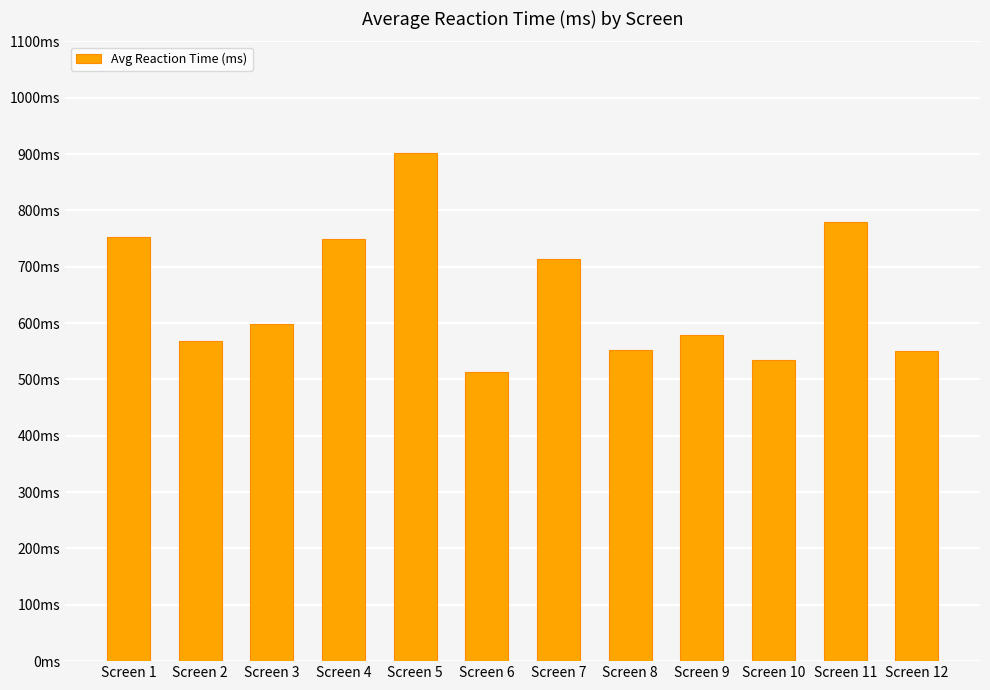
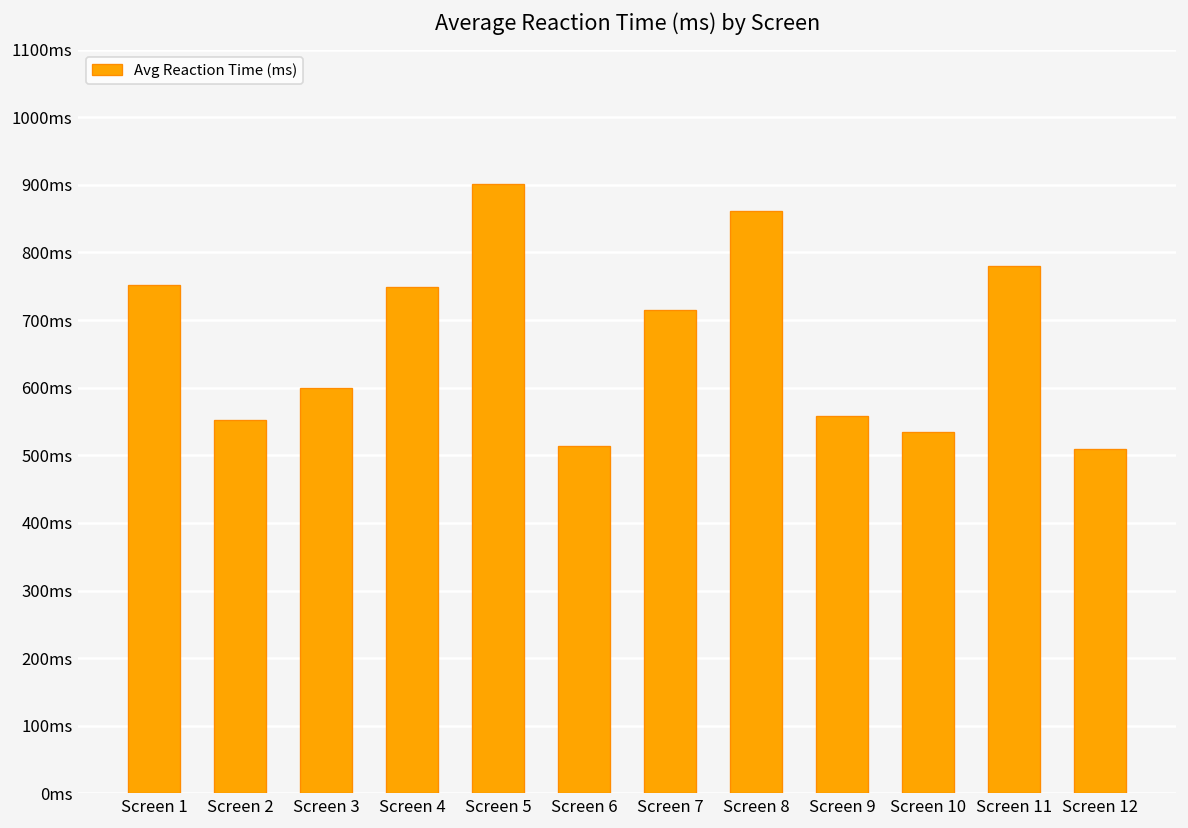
  {
    "Screen 1": "750ms",
-   "Screen 2": "570ms",
+   "Screen 2": "550ms",
    "Screen 3": "600ms",
    "Screen 4": "750ms",
    "Screen 5": "900ms",
    "Screen 6": "510ms",
    "Screen 7": "710ms",
-   "Screen 8": "550ms",
-   "Screen 9": "580ms",
+   "Screen 8": "860ms",
+   "Screen 9": "560ms",
    "Screen 10": "530ms",
    "Screen 11": "780ms",
-   "Screen 12": "550ms"
+   "Screen 12": "510ms"
  }
